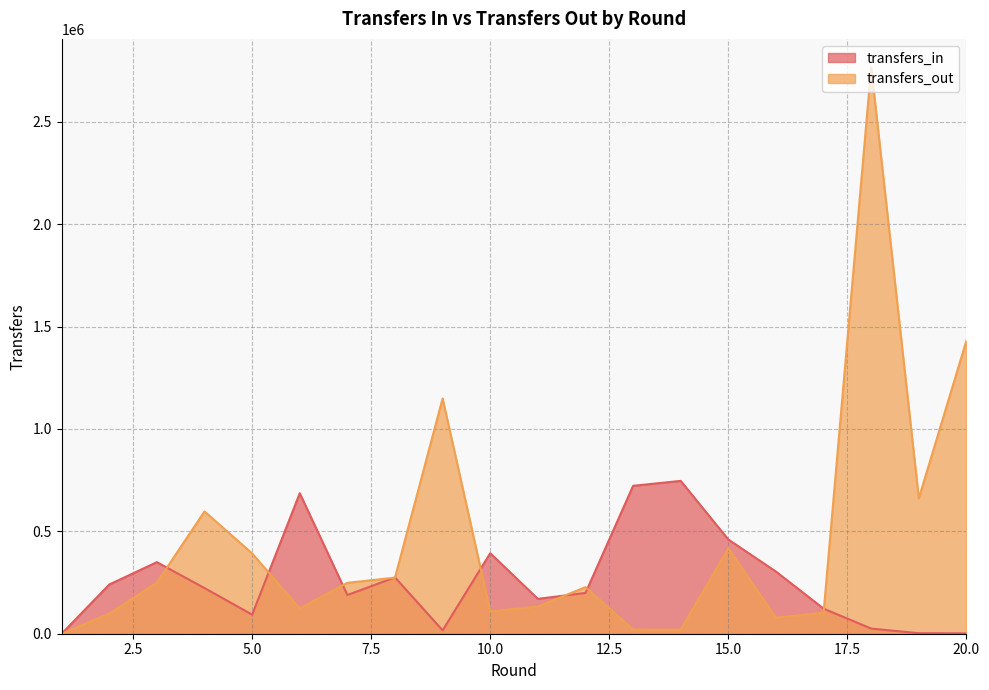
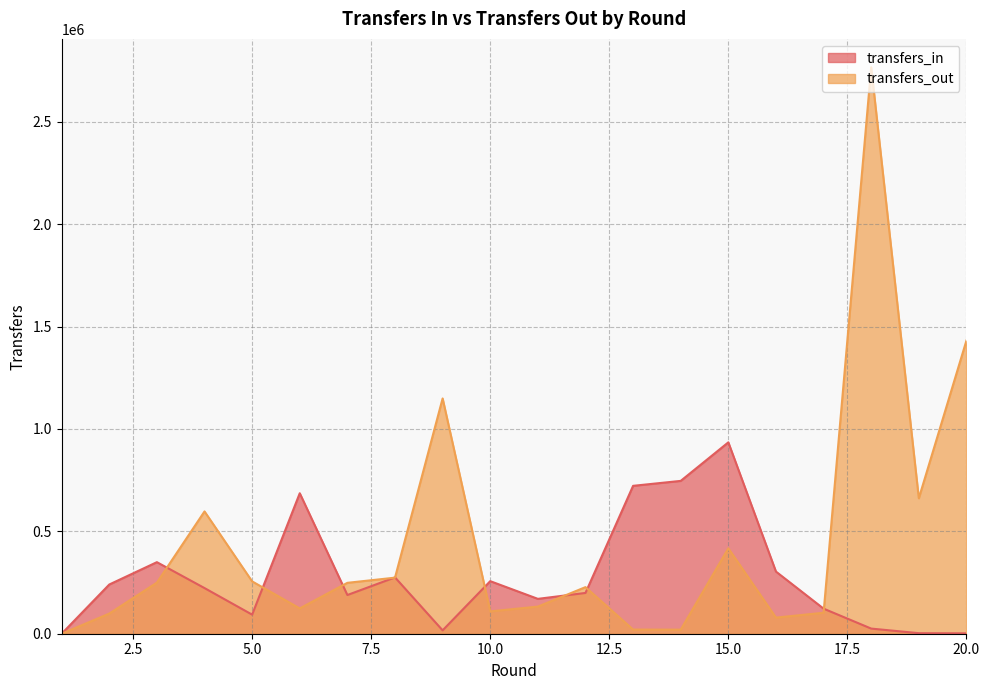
  {
    "transfers_in": {
      "5.0": 90000,
-     "10.0": 390000,
-     "15.0": 460000,
+     "10.0": 260000,
+     "15.0": 930000,
      "20.0": 0
    },
    "transfers_out": {
-     "5.0": 390000,
+     "5.0": 260000,
      "10.0": 110000,
      "15.0": 420000,
      "20.0": 1430000
    }
  }
